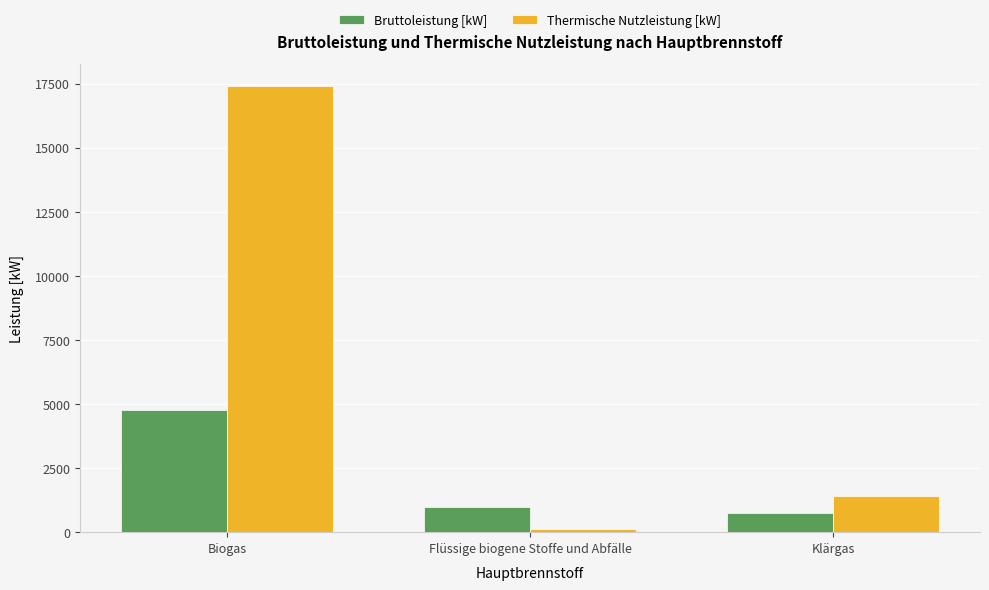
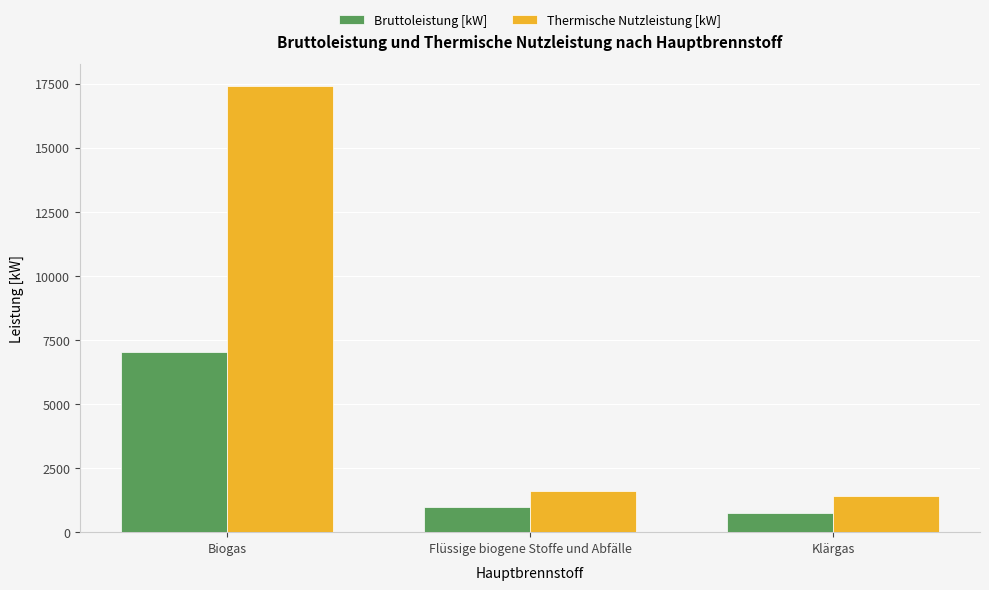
  {
    "Bruttoleistung [kW]": {
-     "Biogas": 4800,
+     "Biogas": 7000,
      "Flüssige biogene Stoffe und Abfälle": 1000,
      "Klärgas": 700
    },
    "Thermische Nutzleistung [kW]": {
      "Biogas": 17400,
-     "Flüssige biogene Stoffe und Abfälle": 100,
+     "Flüssige biogene Stoffe und Abfälle": 1600,
      "Klärgas": 1400
    }
  }
